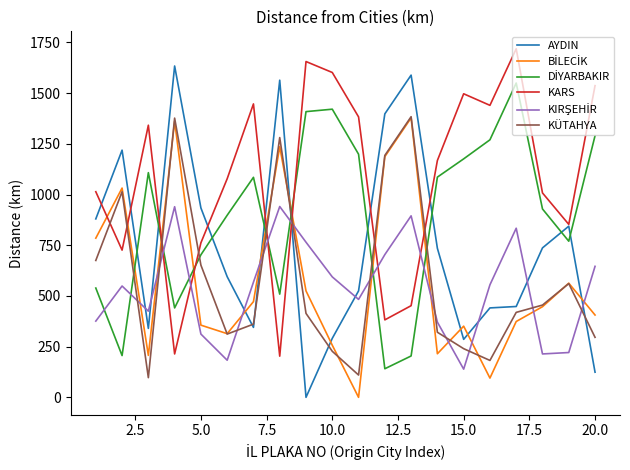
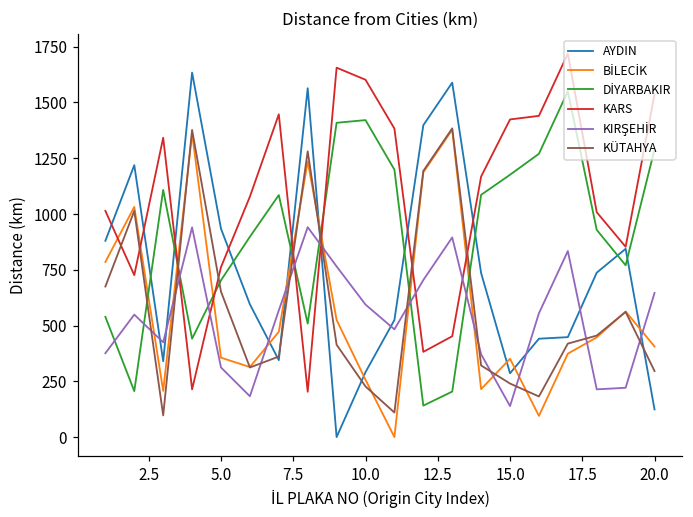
  {
    "AYDIN": {
      "5.0": 930,
      "10.0": 290,
      "15.0": 290,
      "20.0": 120
    },
    "BİLECİK": {
      "5.0": 360,
      "10.0": 260,
      "15.0": 350,
      "20.0": 410
    },
    "DİYARBAKIR": {
      "5.0": 700,
      "10.0": 1420,
      "15.0": 1180,
      "20.0": 1290
    },
    "KARS": {
      "5.0": 760,
      "10.0": 1600,
-     "15.0": 1500
+     "15.0": 1420
    },
    "KIRŞEHİR": {
      "5.0": 310,
      "10.0": 590,
      "15.0": 140,
      "20.0": 650
    },
    "KÜTAHYA": {
      "5.0": 650,
      "10.0": 230,
      "15.0": 240,
      "20.0": 300
    }
  }
